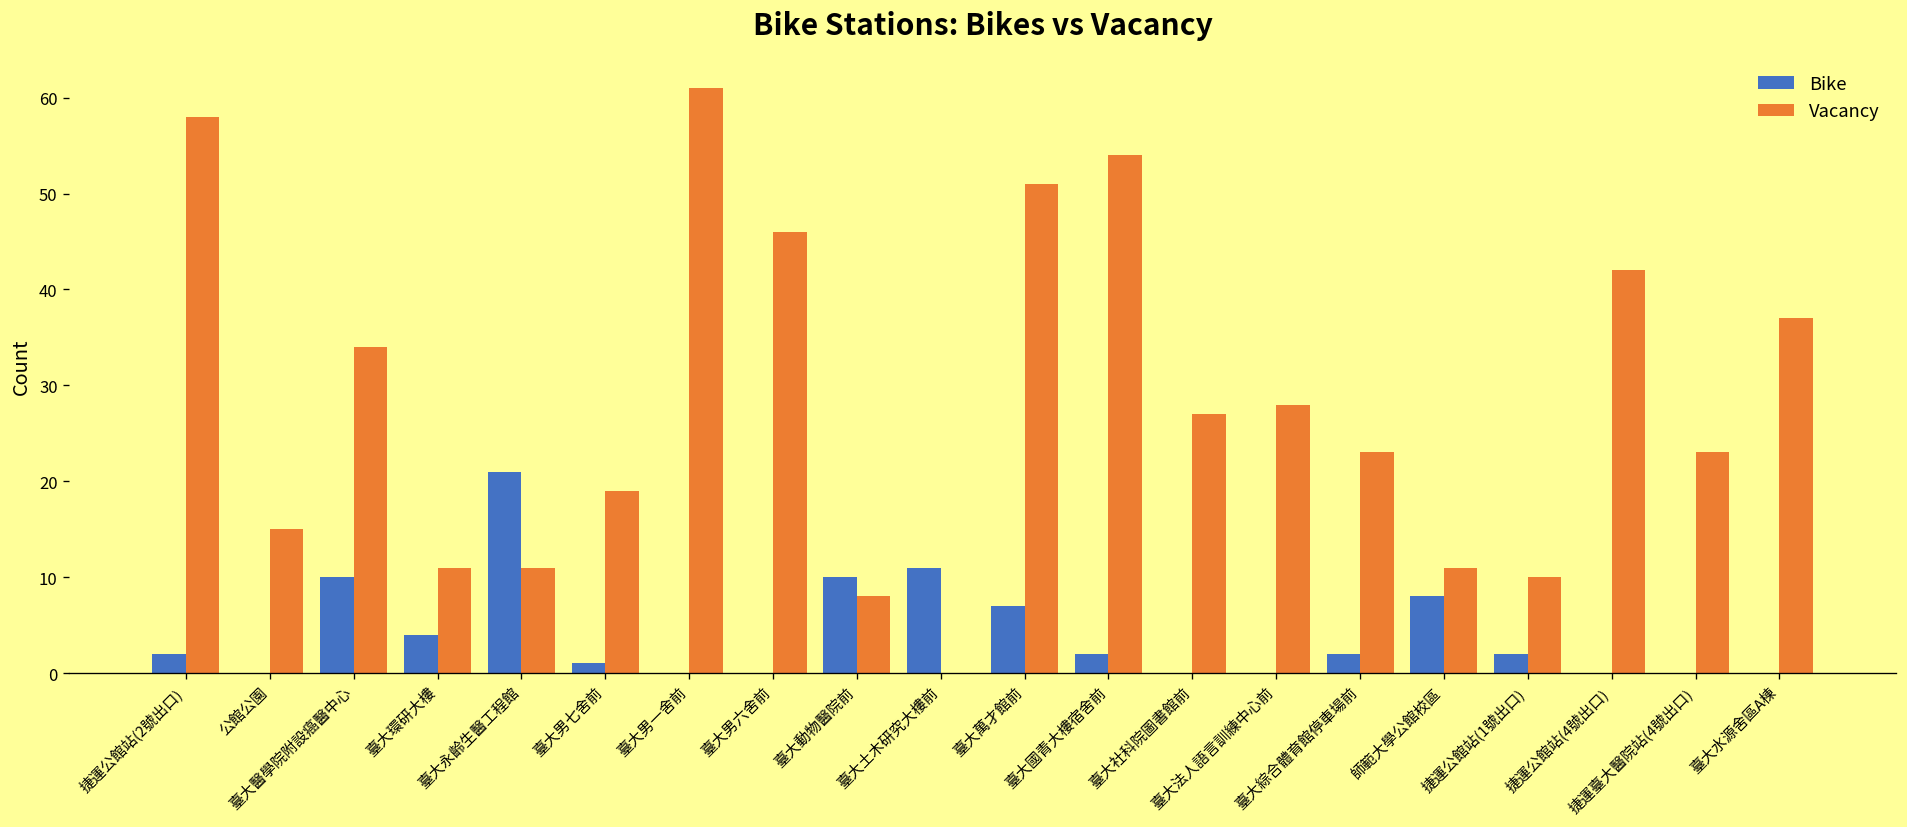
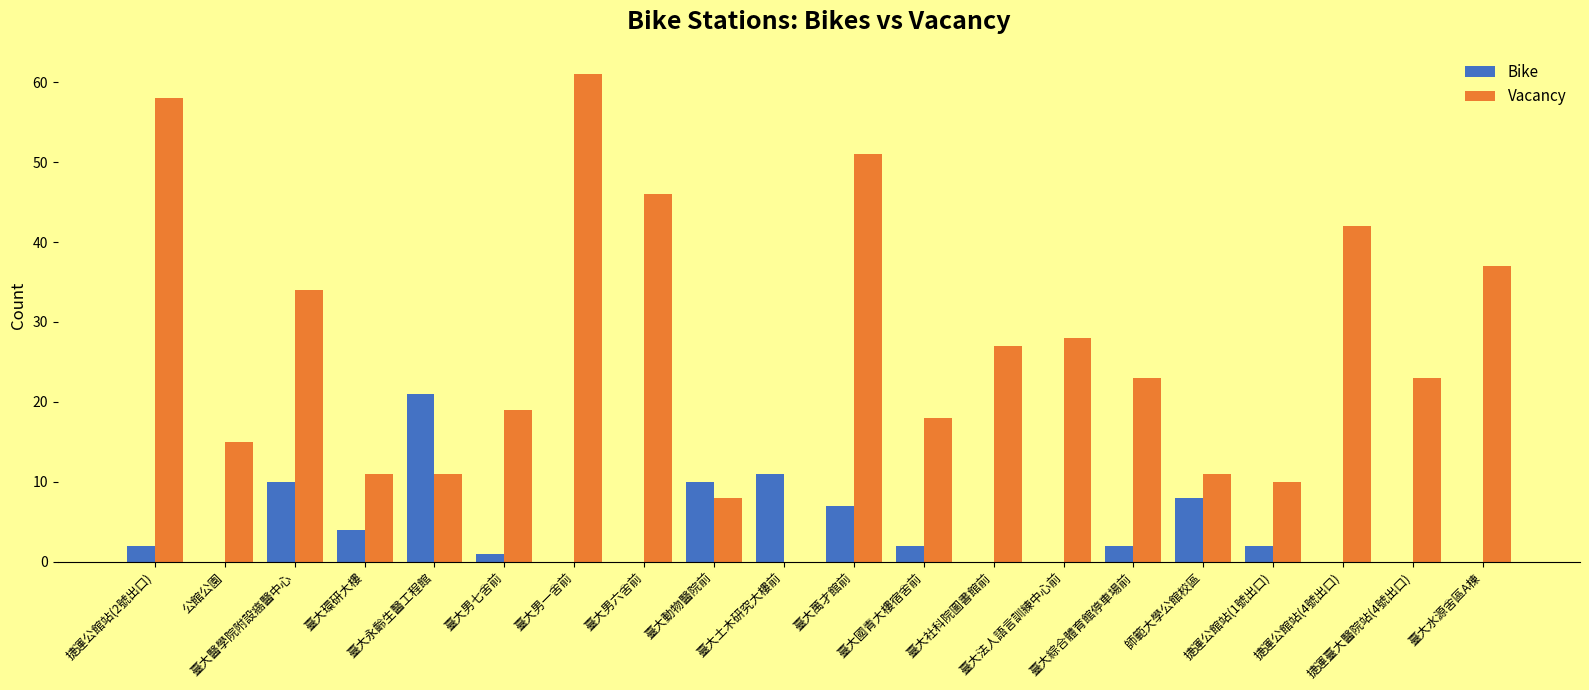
  {
    "Bike": {
      "捷運公館站(2號出口)": 2,
      "公館公園": 0,
      "臺大醫學院附設癌醫中心": 10,
      "臺大環研大樓": 4,
      "臺大永齡生醫工程館": 21,
      "臺大男七舍前": 1,
      "臺大男一舍前": 0,
      "臺大男六舍前": 0,
      "臺大動物醫院前": 10,
      "臺大土木研究大樓前": 11,
      "臺大萬才館前": 7,
      "臺大國青大樓宿舍前": 2,
      "臺大社科院圖書館前": 0,
      "臺大法人語言訓練中心前": 0,
      "臺大綜合體育館停車場前": 2,
      "師範大學公館校區": 8,
      "捷運公館站(1號出口)": 2,
      "捷運公館站(4號出口)": 0,
      "捷運臺大醫院站(4號出口)": 0,
      "臺大水源舍區A棟": 0
    },
    "Vacancy": {
      "捷運公館站(2號出口)": 58,
      "公館公園": 15,
      "臺大醫學院附設癌醫中心": 34,
      "臺大環研大樓": 11,
      "臺大永齡生醫工程館": 11,
      "臺大男七舍前": 19,
      "臺大男一舍前": 61,
      "臺大男六舍前": 46,
      "臺大動物醫院前": 8,
      "臺大土木研究大樓前": 0,
      "臺大萬才館前": 51,
-     "臺大國青大樓宿舍前": 54,
+     "臺大國青大樓宿舍前": 18,
      "臺大社科院圖書館前": 27,
      "臺大法人語言訓練中心前": 28,
      "臺大綜合體育館停車場前": 23,
      "師範大學公館校區": 11,
      "捷運公館站(1號出口)": 10,
      "捷運公館站(4號出口)": 42,
      "捷運臺大醫院站(4號出口)": 23,
      "臺大水源舍區A棟": 37
    }
  }
